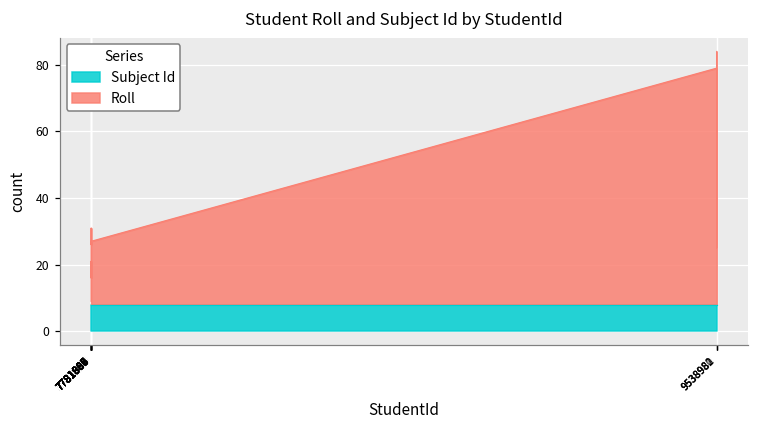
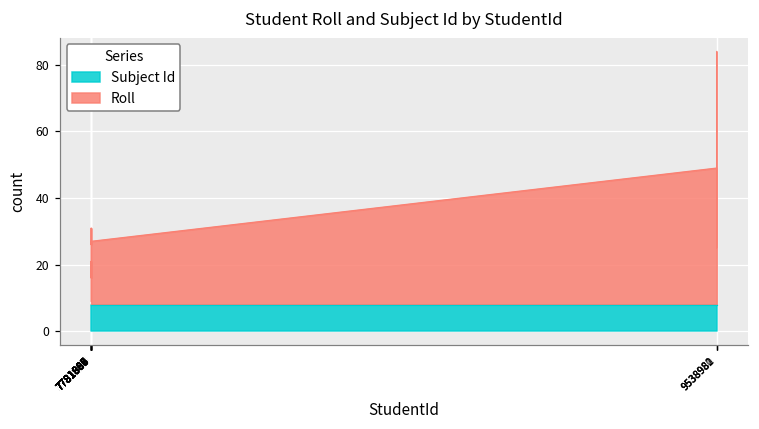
  {
    "Subject Id": {
      "7781884": 8,
      "7781885": 8,
      "7781886": 8,
      "7781887": 8,
      "7781888": 8,
      "7781889": 8,
      "7781890": 8,
      "7781906": 8,
      "7781907": 8,
      "7781908": 8,
      "7781909": 8,
      "7781910": 8,
      "9538980": 8,
      "9538981": 8,
      "9538982": 8
    },
    "Roll": {
      "7781884": 9,
      "7781885": 10,
      "7781886": 11,
      "7781887": 12,
      "7781888": 21,
      "7781889": 16,
      "7781890": 17,
      "7781906": 18,
      "7781907": 19,
      "7781908": 31,
      "7781909": 26,
      "7781910": 27,
-     "9538980": 79,
+     "9538980": 49,
      "9538981": 25,
      "9538982": 84
    }
  }
